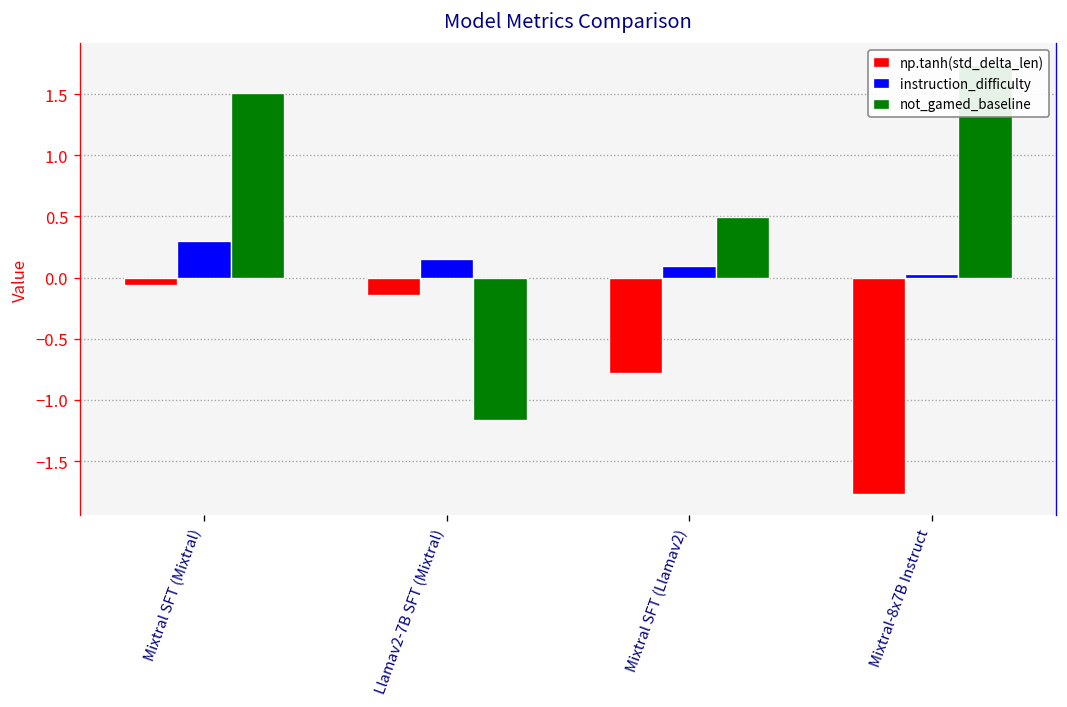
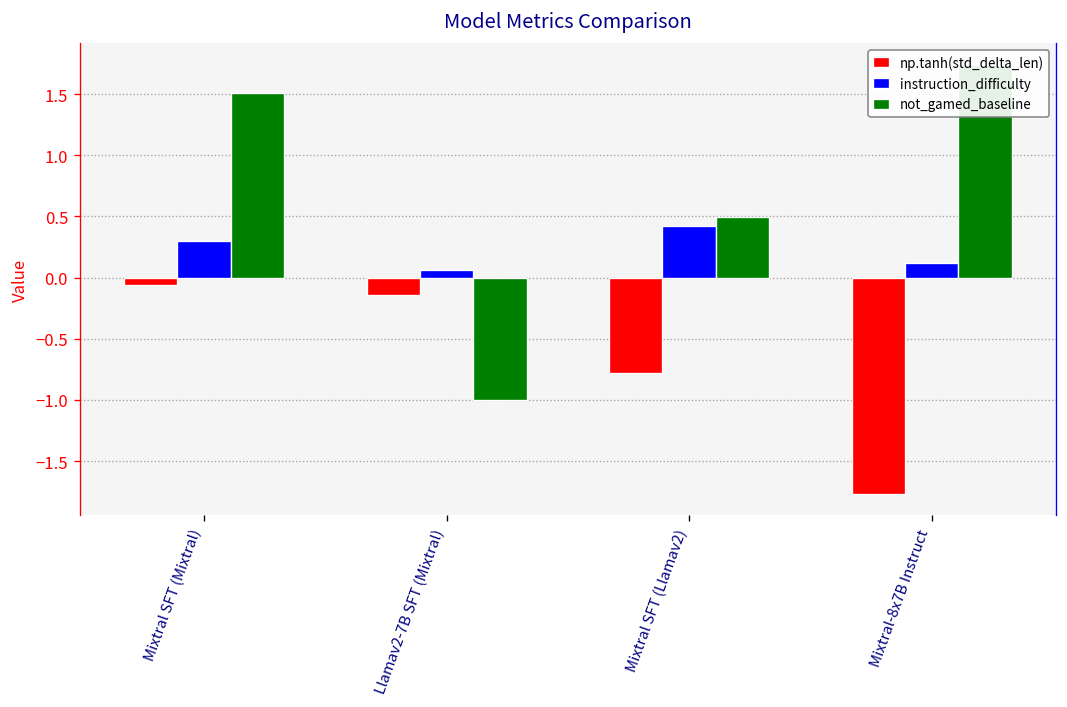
  {
    "np.tanh(std_delta_len)": {
      "Mixtral SFT (Mixtral)": -0.06,
      "Llamav2-7B SFT (Mixtral)": -0.14,
      "Mixtral SFT (Llamav2)": -0.78,
      "Mixtral-8x7B Instruct": -1.77
    },
    "instruction_difficulty": {
      "Mixtral SFT (Mixtral)": 0.30,
-     "Llamav2-7B SFT (Mixtral)": 0.15,
-     "Mixtral SFT (Llamav2)": 0.09,
-     "Mixtral-8x7B Instruct": 0.03
+     "Llamav2-7B SFT (Mixtral)": 0.06,
+     "Mixtral SFT (Llamav2)": 0.42,
+     "Mixtral-8x7B Instruct": 0.12
    },
    "not_gamed_baseline": {
      "Mixtral SFT (Mixtral)": 1.51,
-     "Llamav2-7B SFT (Mixtral)": -1.16,
+     "Llamav2-7B SFT (Mixtral)": -1.00,
      "Mixtral SFT (Llamav2)": 0.49
    }
  }
